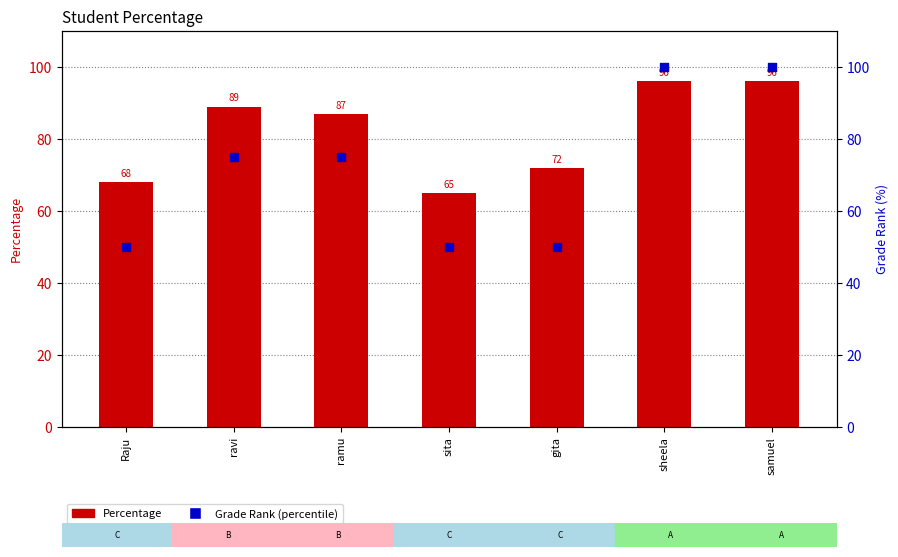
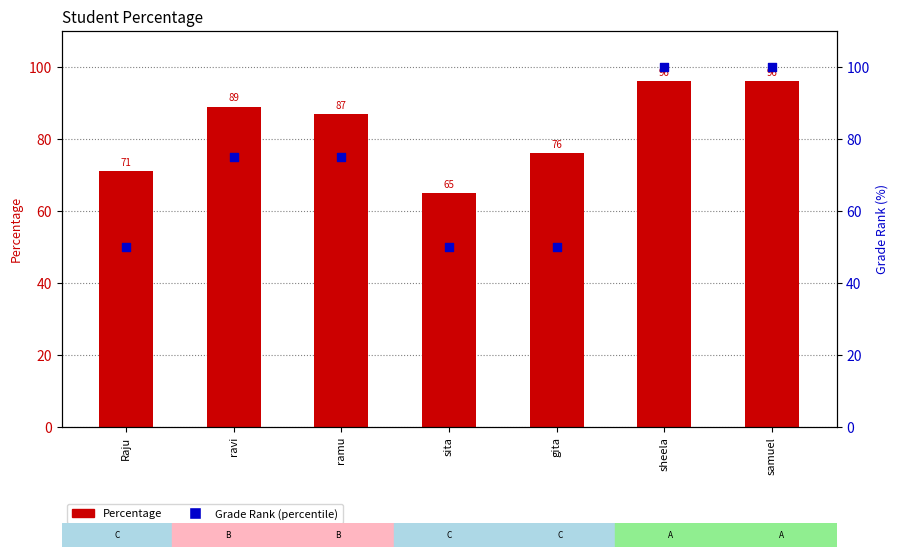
  {
    "Percentage": {
-     "Raju": 68,
+     "Raju": 71,
      "ravi": 89,
      "ramu": 87,
      "sita": 65,
-     "gita": 72
+     "gita": 76
    }
  }
